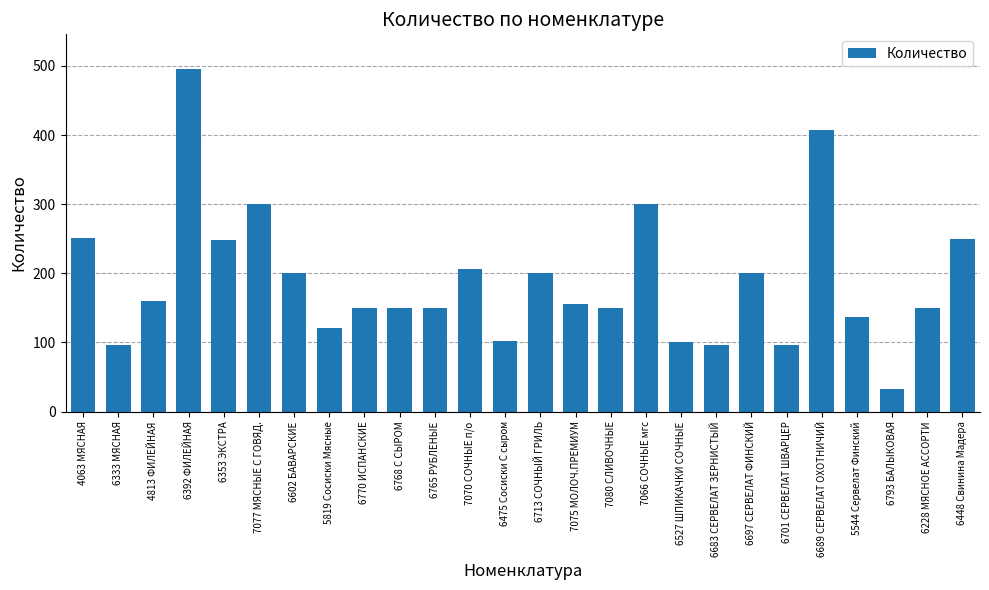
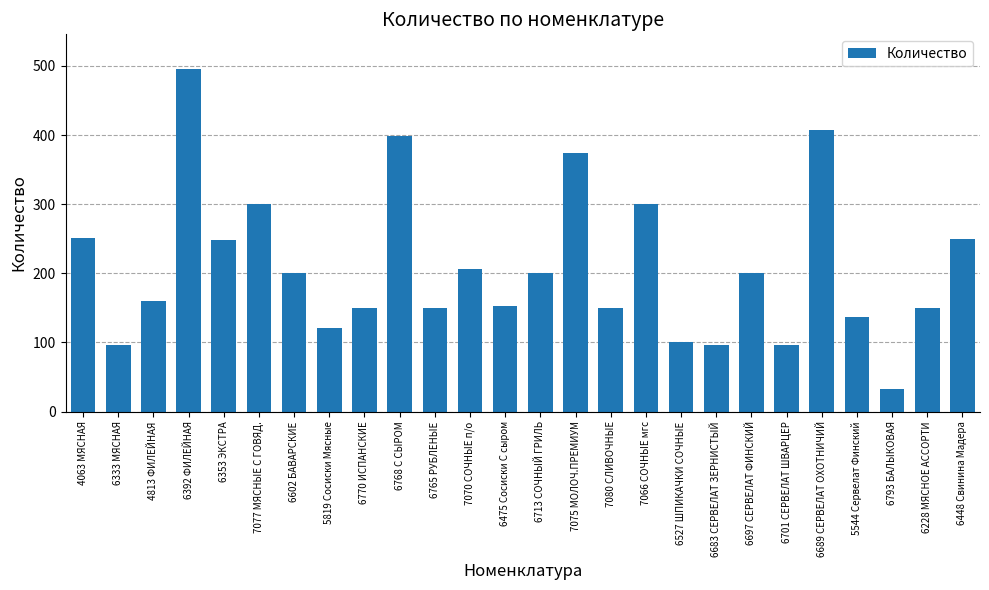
  {
    "4063 МЯСНАЯ": 250,
    "6333 МЯСНАЯ": 100,
    "4813 ФИЛЕЙНАЯ": 160,
    "6392 ФИЛЕЙНАЯ": 500,
    "6353 ЭКСТРА": 250,
    "7077 МЯСНЫЕ С ГОВЯД.": 300,
    "6602 БАВАРСКИЕ": 200,
    "5819 Сосиски Мясные": 120,
    "6770 ИСПАНСКИЕ": 150,
-   "6768 С СЫРОМ": 150,
+   "6768 С СЫРОМ": 400,
    "6765 РУБЛЕНЫЕ": 150,
    "7070 СОЧНЫЕ п/о": 210,
-   "6475 Сосиски С сыром": 100,
+   "6475 Сосиски С сыром": 150,
    "6713 СОЧНЫЙ ГРИЛЬ": 200,
-   "7075 МОЛОЧ.ПРЕМИУМ": 160,
+   "7075 МОЛОЧ.ПРЕМИУМ": 370,
    "7080 СЛИВОЧНЫЕ": 150,
    "7066 СОЧНЫЕ мгс": 300,
    "6527 ШПИКАЧКИ СОЧНЫЕ": 100,
    "6683 СЕРВЕЛАТ ЗЕРНИСТЫЙ": 100,
    "6697 СЕРВЕЛАТ ФИНСКИЙ": 200,
    "6701 СЕРВЕЛАТ ШВАРЦЕР": 100,
    "6689 СЕРВЕЛАТ ОХОТНИЧИЙ": 410,
    "5544 Сервелат Финский": 140,
    "6793 БАЛЫКОВАЯ": 30,
    "6228 МЯСНОЕ АССОРТИ": 150,
    "6448 Свинина Мадера": 250
  }
